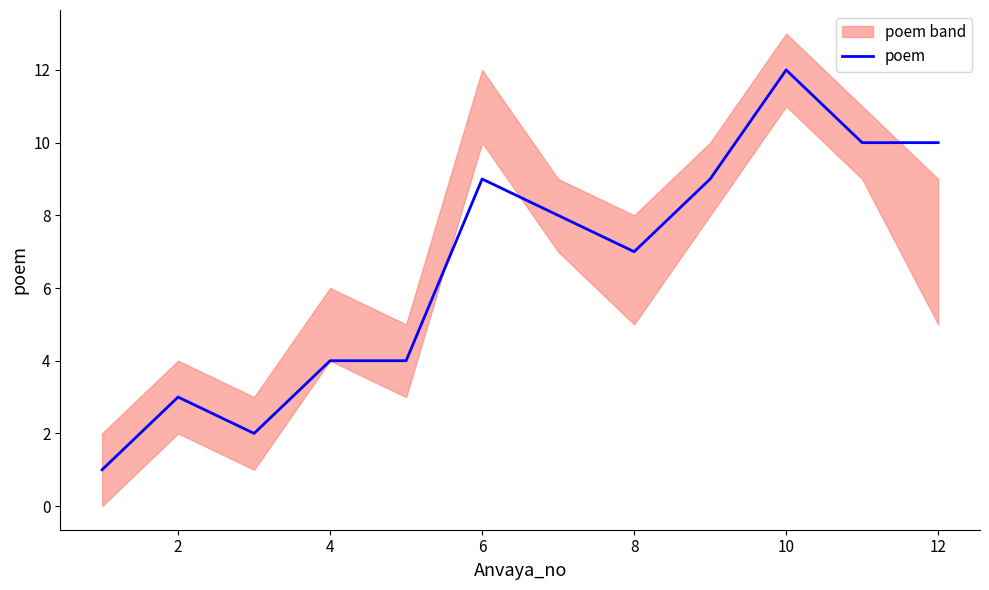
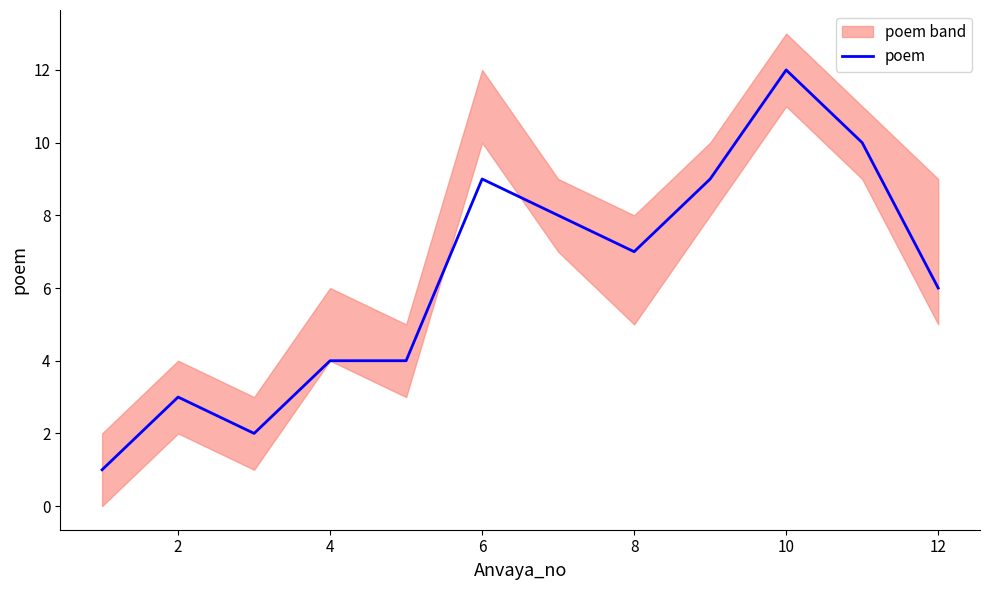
  {
    "poem": {
      "2": 3,
      "4": 4,
      "6": 9,
      "8": 7,
      "10": 12,
-     "12": 10
+     "12": 6
    }
  }
